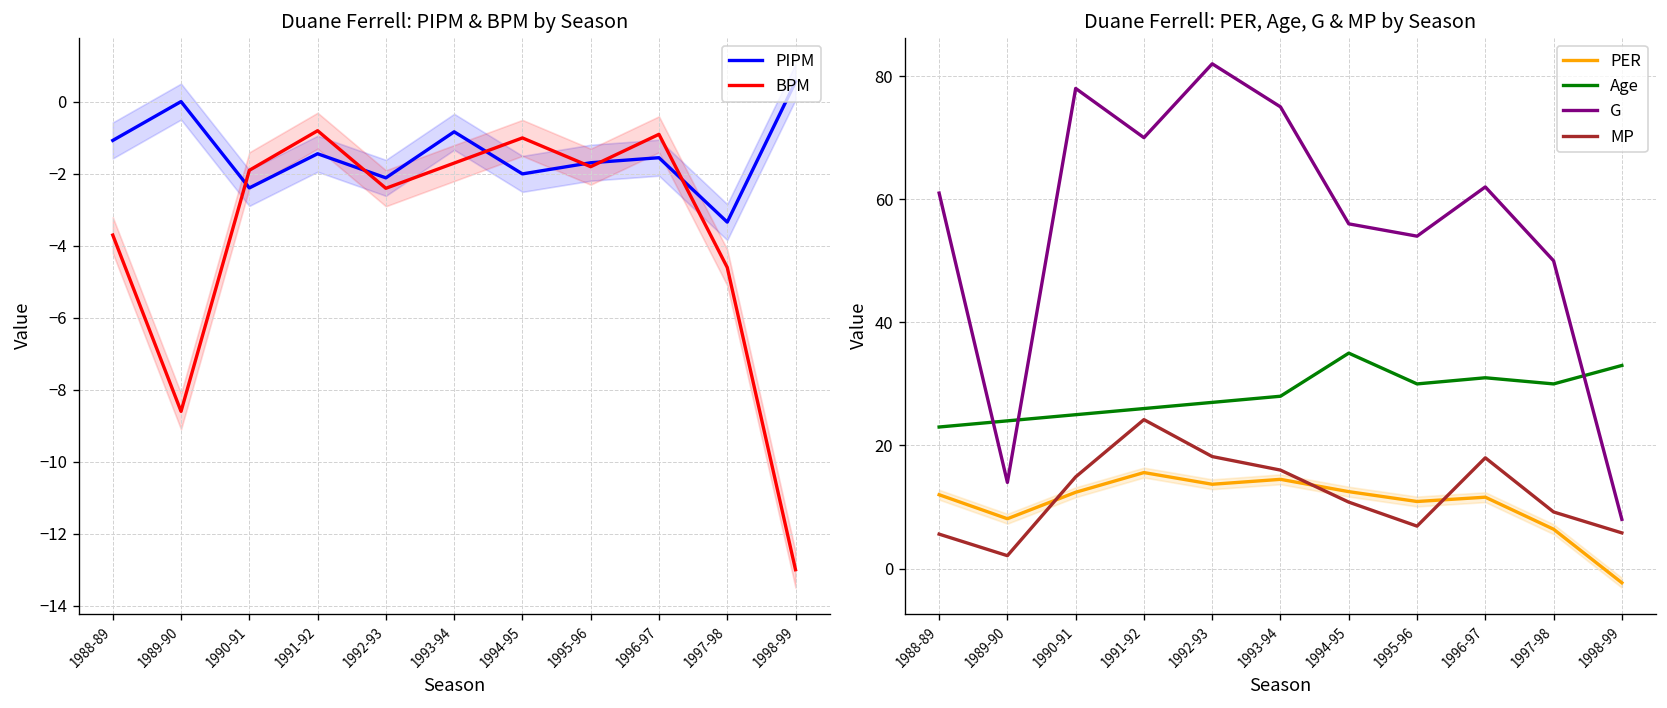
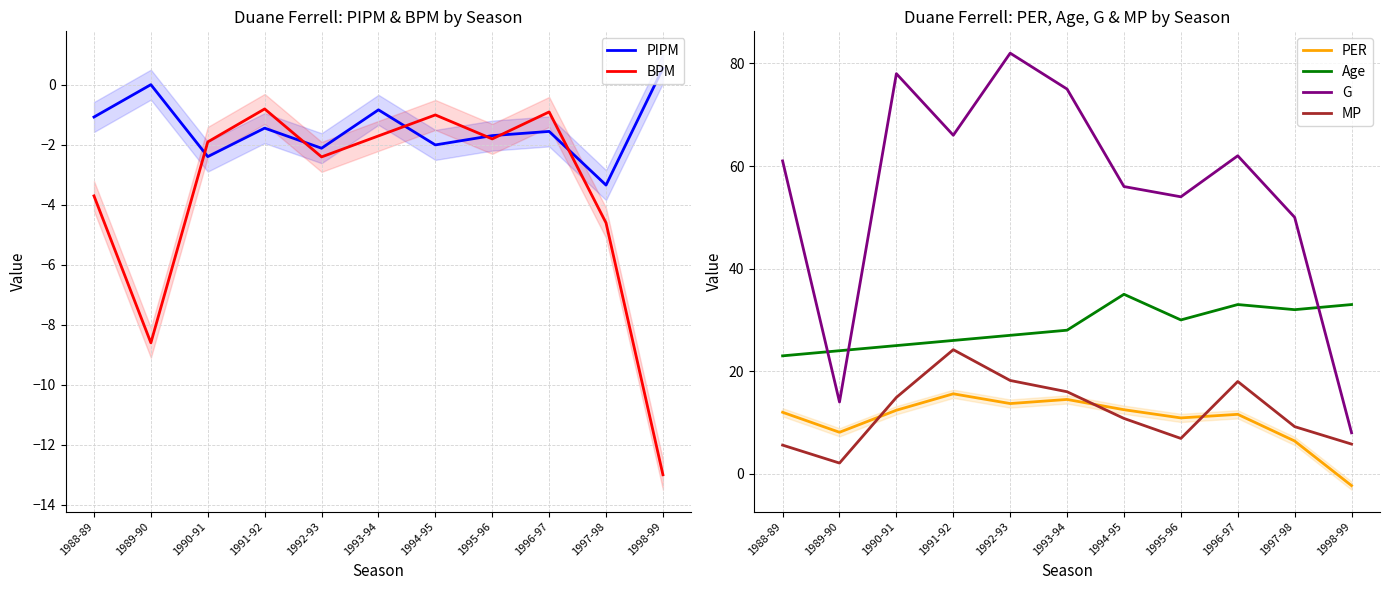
  {
    "Duane Ferrell: PER, Age, G & MP by Season": {
      "Age": {
        "1988-89": 23,
        "1989-90": 24,
        "1990-91": 25,
        "1991-92": 26,
        "1992-93": 27,
        "1993-94": 28,
        "1994-95": 35,
        "1995-96": 30,
-       "1996-97": 31,
-       "1997-98": 30,
+       "1996-97": 33,
+       "1997-98": 32,
        "1998-99": 33
      },
      "G": {
        "1988-89": 61,
        "1989-90": 14,
        "1990-91": 78,
-       "1991-92": 70,
+       "1991-92": 66,
        "1992-93": 82,
        "1993-94": 75,
        "1994-95": 56,
        "1995-96": 54,
        "1996-97": 62,
        "1997-98": 50,
        "1998-99": 8
      },
      "MP": {
        "1988-89": 6,
        "1989-90": 2,
        "1990-91": 15,
        "1991-92": 24,
        "1992-93": 18,
        "1993-94": 16,
        "1994-95": 11,
        "1995-96": 7,
        "1996-97": 18,
        "1997-98": 9,
        "1998-99": 6
      }
    }
  }
